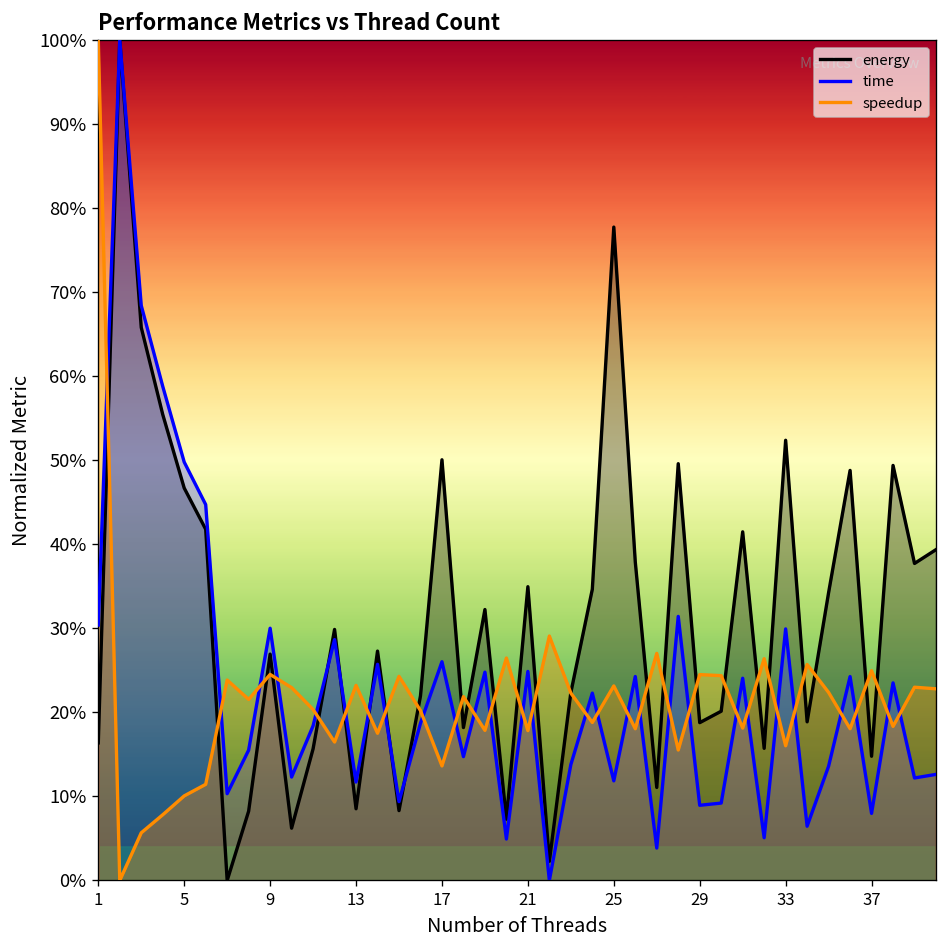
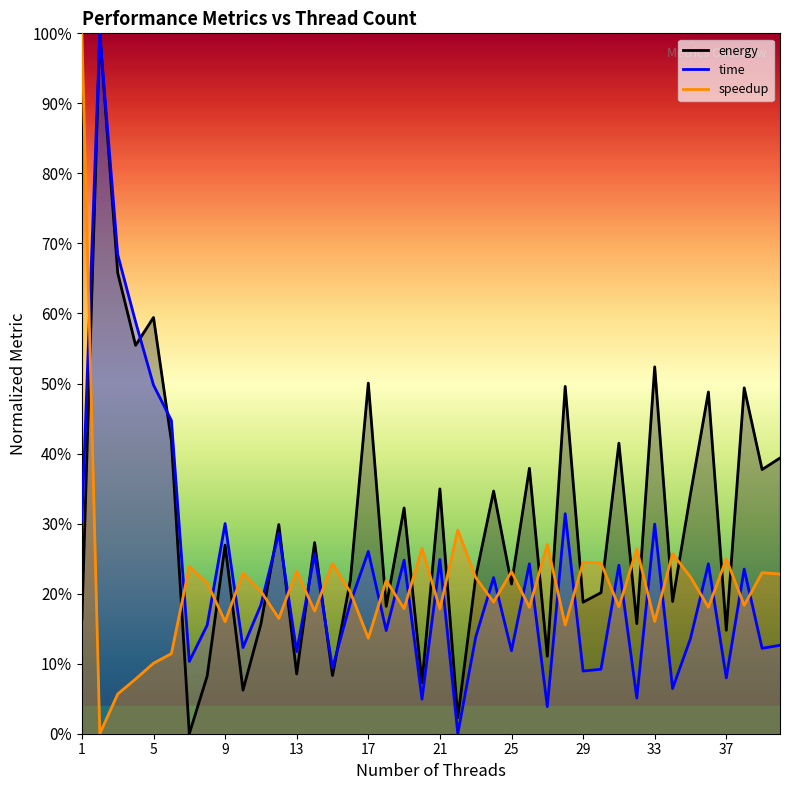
  {
    "energy": {
      "1": "16%",
-     "5": "47%",
+     "5": "59%",
      "9": "27%",
      "13": "9%",
      "17": "50%",
      "21": "35%",
-     "25": "78%",
+     "25": "21%",
      "29": "19%",
      "33": "52%",
      "37": "15%"
    },
    "speedup": {
      "1": "100%",
      "5": "10%",
-     "9": "25%",
+     "9": "16%",
      "13": "23%",
      "17": "14%",
      "21": "18%",
      "25": "23%",
      "29": "24%",
      "33": "16%",
      "37": "25%"
    }
  }
